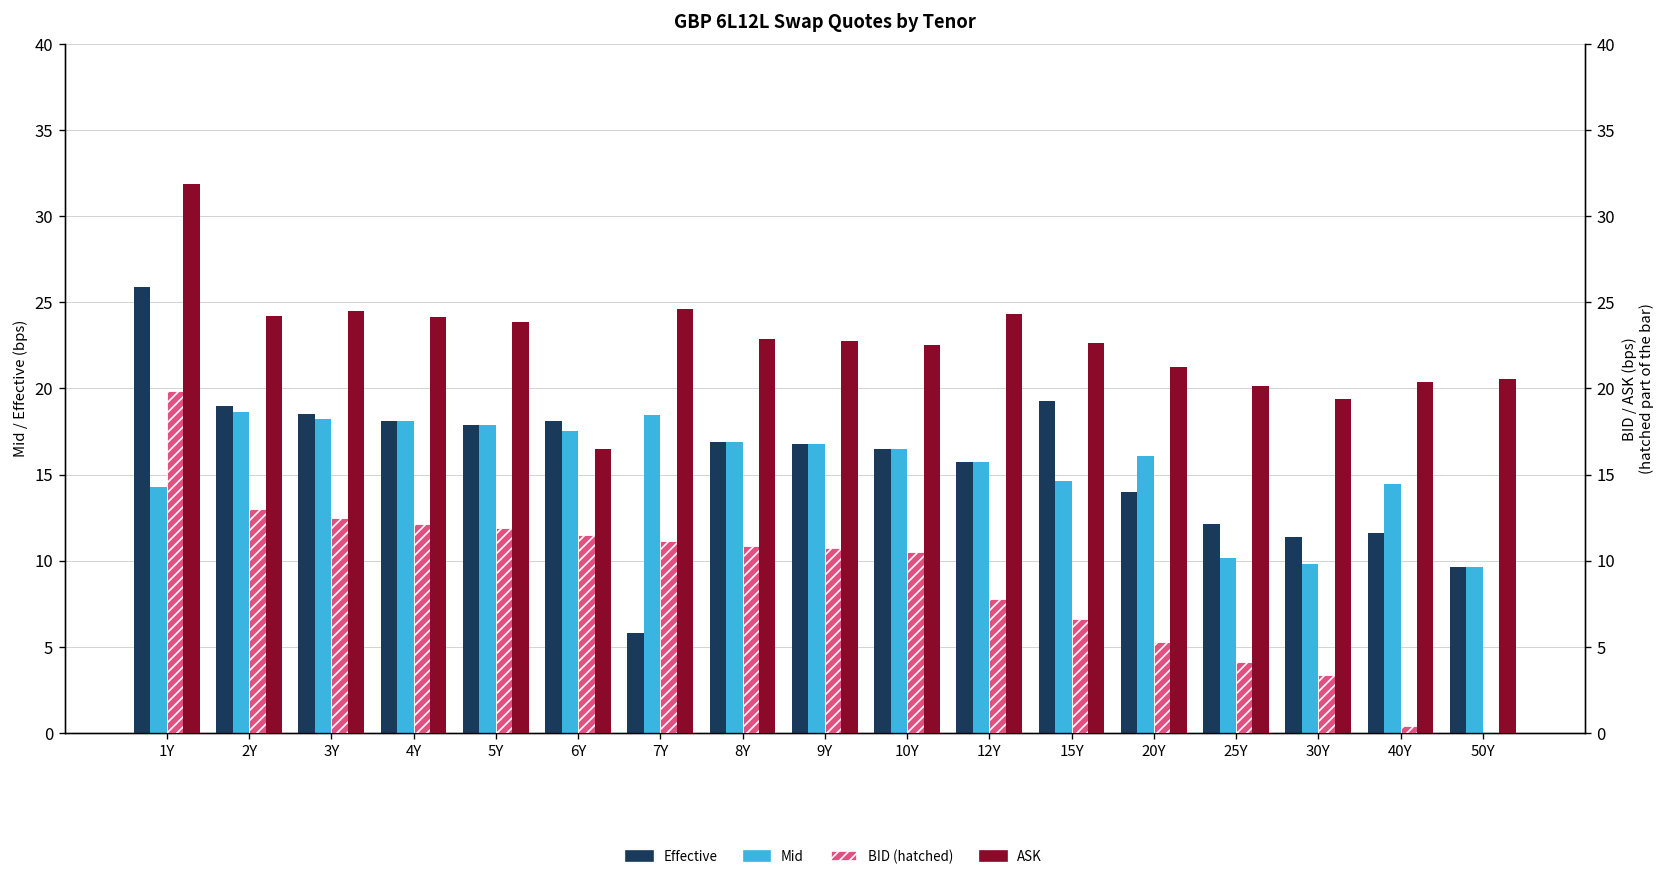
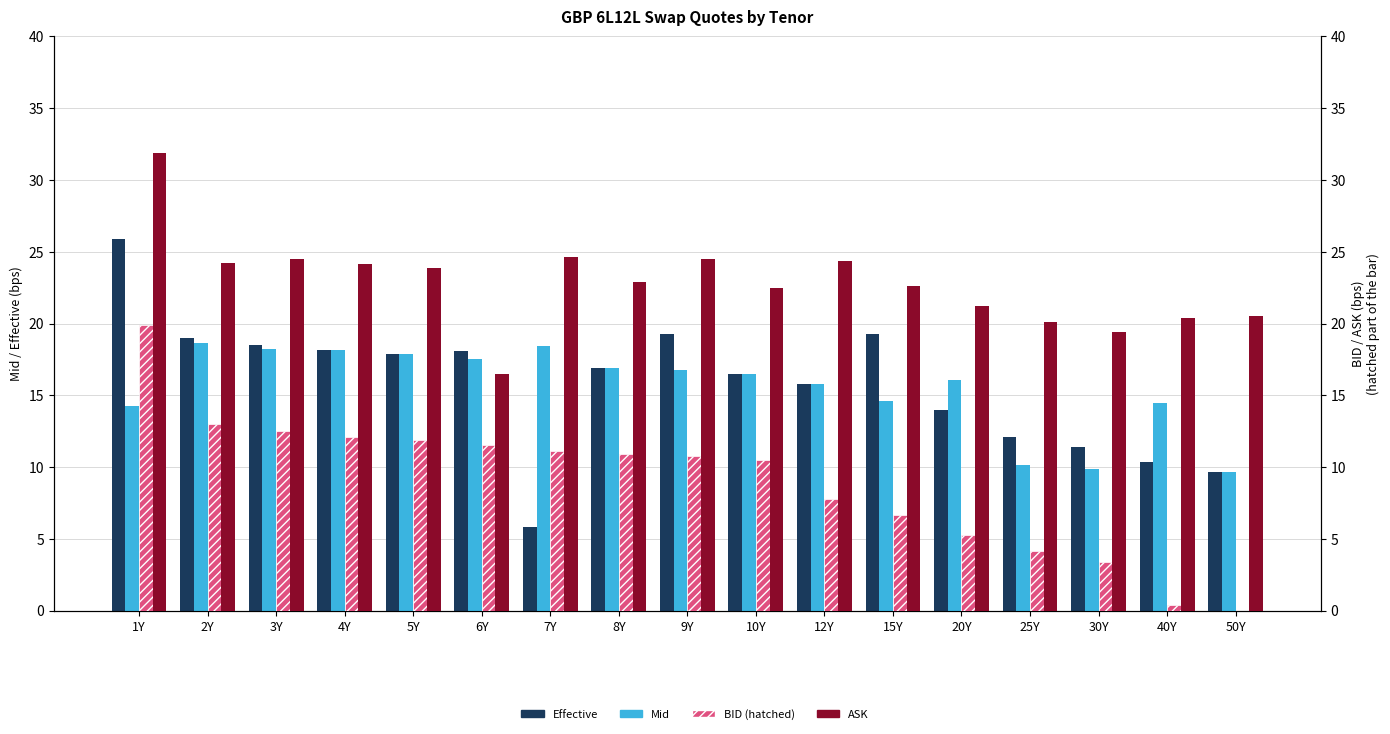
  {
    "Effective": {
      "1Y": 25.9,
      "2Y": 19.0,
      "3Y": 18.5,
      "4Y": 18.1,
      "5Y": 17.9,
      "6Y": 18.1,
      "7Y": 5.8,
      "8Y": 16.9,
-     "9Y": 16.8,
+     "9Y": 19.3,
      "10Y": 16.5,
      "12Y": 15.8,
      "15Y": 19.3,
      "20Y": 14.0,
      "25Y": 12.1,
      "30Y": 11.4,
-     "40Y": 11.6,
+     "40Y": 10.4,
      "50Y": 9.6
    },
    "Mid": {
      "1Y": 14.3,
      "2Y": 18.6,
      "3Y": 18.3,
      "4Y": 18.1,
      "5Y": 17.9,
      "6Y": 17.5,
      "7Y": 18.4,
      "8Y": 16.9,
      "9Y": 16.8,
      "10Y": 16.5,
      "12Y": 15.8,
      "15Y": 14.6,
      "20Y": 16.1,
      "25Y": 10.1,
      "30Y": 9.8,
      "40Y": 14.4,
      "50Y": 9.6
    },
    "ASK": {
      "1Y": 31.9,
      "2Y": 24.2,
      "3Y": 24.5,
      "4Y": 24.1,
      "5Y": 23.9,
      "6Y": 16.5,
      "7Y": 24.6,
      "8Y": 22.9,
-     "9Y": 22.8,
+     "9Y": 24.5,
      "10Y": 22.5,
      "12Y": 24.3,
      "15Y": 22.6,
      "20Y": 21.3,
      "25Y": 20.1,
      "30Y": 19.4,
      "40Y": 20.4,
      "50Y": 20.5
    }
  }
